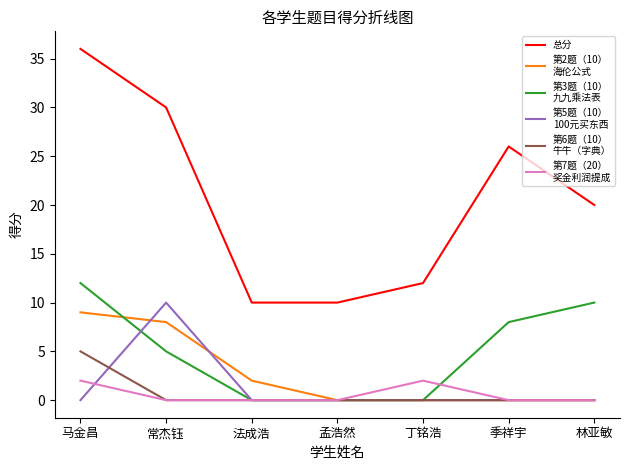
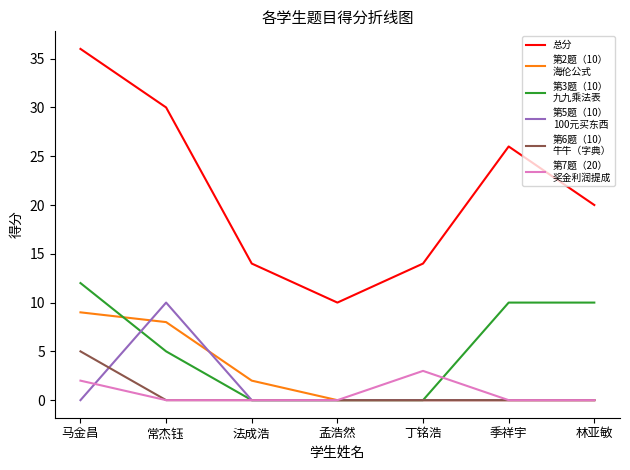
  {
    "总分": {
      "马金昌": 36,
      "常杰钰": 30,
-     "法成浩": 10,
+     "法成浩": 14,
      "孟浩然": 10,
-     "丁铭浩": 12,
+     "丁铭浩": 14,
      "季祥宇": 26,
      "林亚敏": 20
    },
    "第2题（10） 海伦公式": {
      "马金昌": 9,
      "常杰钰": 8,
      "法成浩": 2
    },
    "第3题（10） 九九乘法表": {
      "马金昌": 12,
      "常杰钰": 5,
-     "季祥宇": 8,
+     "季祥宇": 10,
      "林亚敏": 10
    },
    "第5题（10） 100元买东西": {
      "马金昌": 0,
      "常杰钰": 10
    },
    "第6题（10） 牛牛（字典）": {
      "马金昌": 5
    },
    "第7题（20） 奖金利润提成": {
      "马金昌": 2,
-     "丁铭浩": 2
+     "丁铭浩": 3
    }
  }
